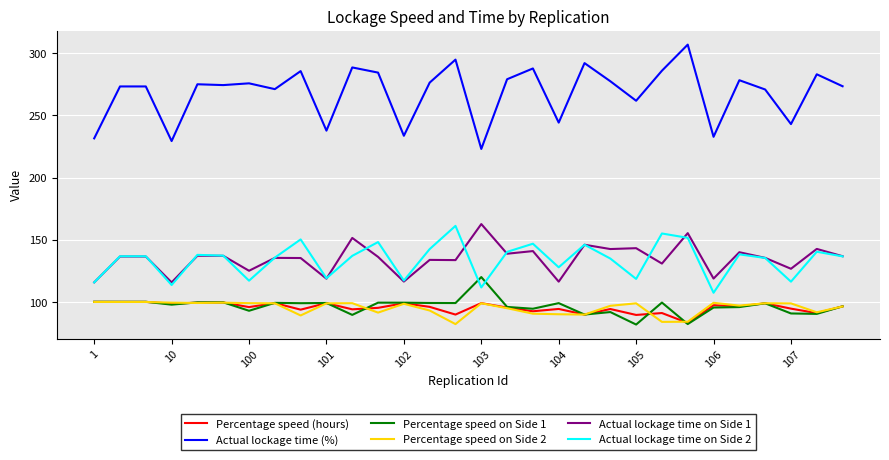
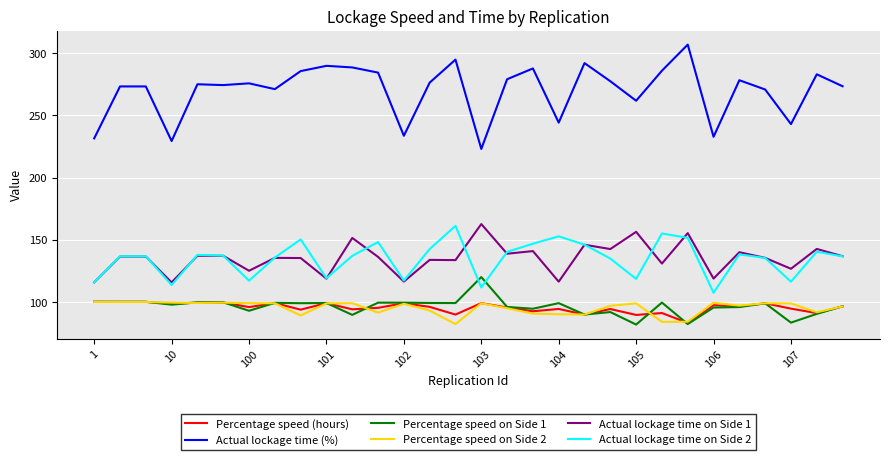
  {
    "Percentage speed (hours)": {
      "100": 96,
      "104": 94,
      "105": 90,
      "107": 95
    },
    "Actual lockage time (%)": {
      "100": 276,
-     "101": 238,
+     "101": 290,
      "102": 234,
      "103": 223,
      "104": 244,
      "105": 262,
      "106": 233,
      "107": 243
    },
    "Percentage speed on Side 1": {
      "100": 93,
      "103": 120,
      "104": 99,
      "105": 82,
-     "107": 91
+     "107": 83
    },
    "Percentage speed on Side 2": {
      "100": 99,
      "104": 90,
      "105": 99,
      "107": 99
    },
    "Actual lockage time on Side 1": {
      "100": 125,
      "103": 163,
      "104": 116,
-     "105": 143,
+     "105": 156,
      "106": 119,
      "107": 127
    },
    "Actual lockage time on Side 2": {
      "100": 117,
      "103": 112,
-     "104": 128,
+     "104": 153,
      "105": 119,
      "106": 107,
      "107": 116
    }
  }
